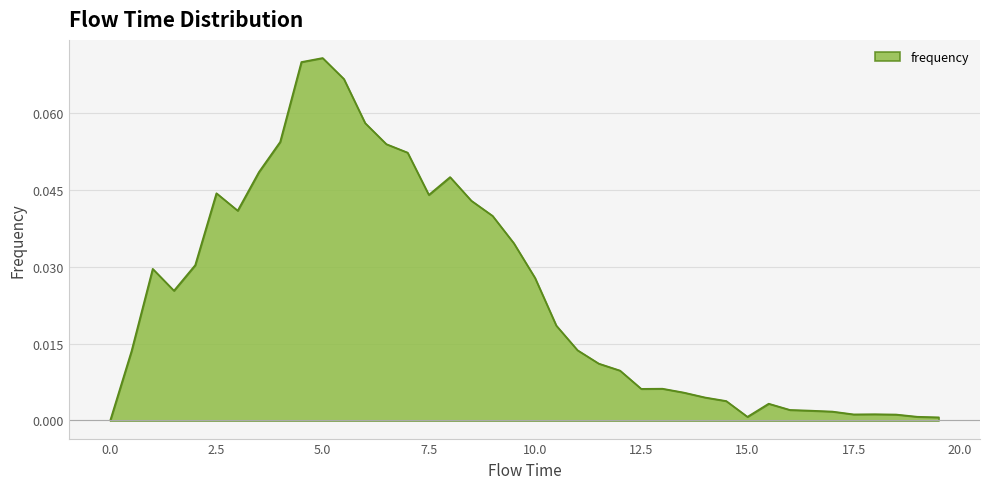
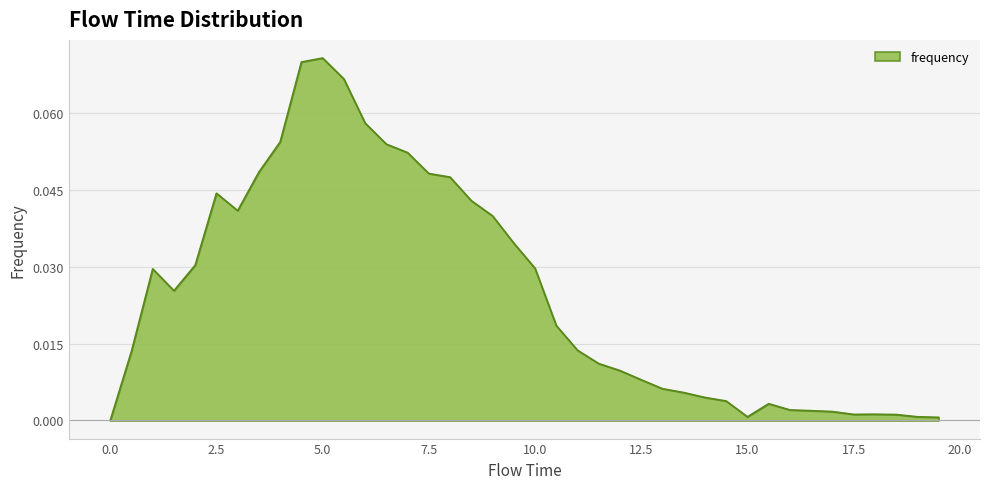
  {
    "0.0": 0.000,
    "2.5": 0.044,
    "5.0": 0.071,
-   "7.5": 0.044,
-   "10.0": 0.028,
-   "12.5": 0.006,
+   "7.5": 0.048,
+   "10.0": 0.030,
+   "12.5": 0.008,
    "15.0": 0.001,
    "17.5": 0.001
  }
